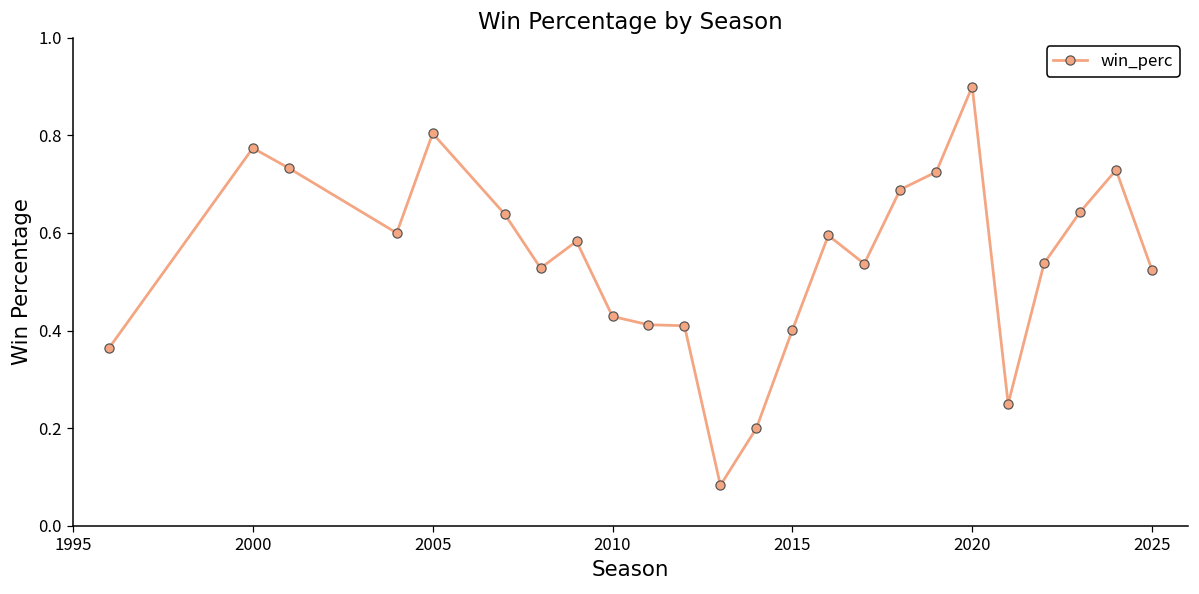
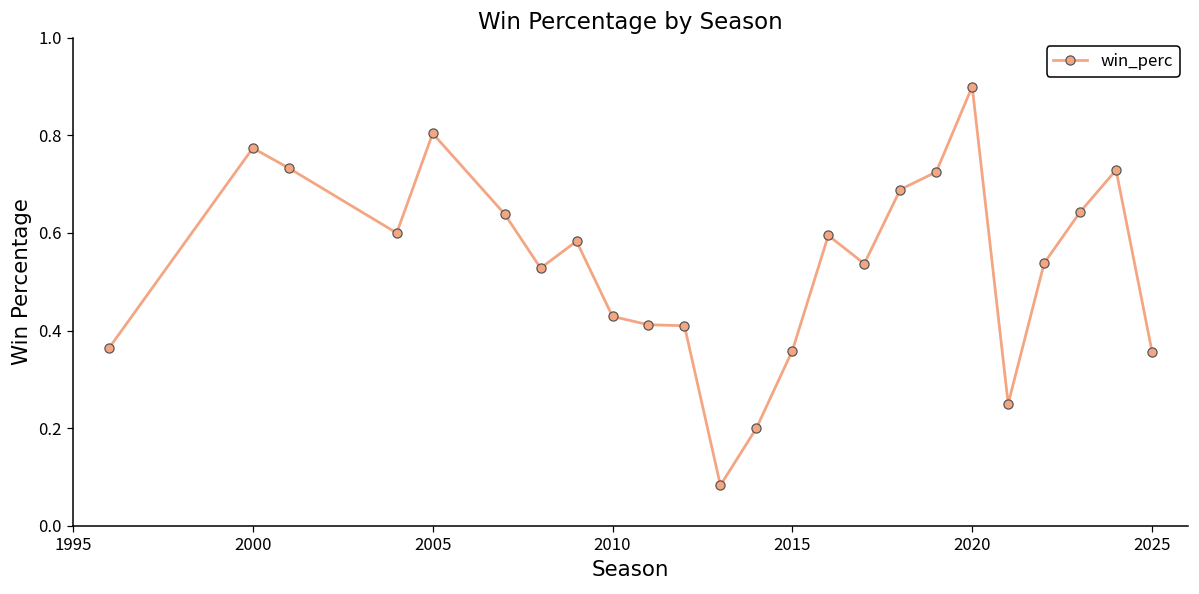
  {
    "2000": 0.77,
    "2005": 0.80,
    "2010": 0.43,
-   "2015": 0.40,
+   "2015": 0.36,
    "2020": 0.90,
-   "2025": 0.52
+   "2025": 0.36
  }
